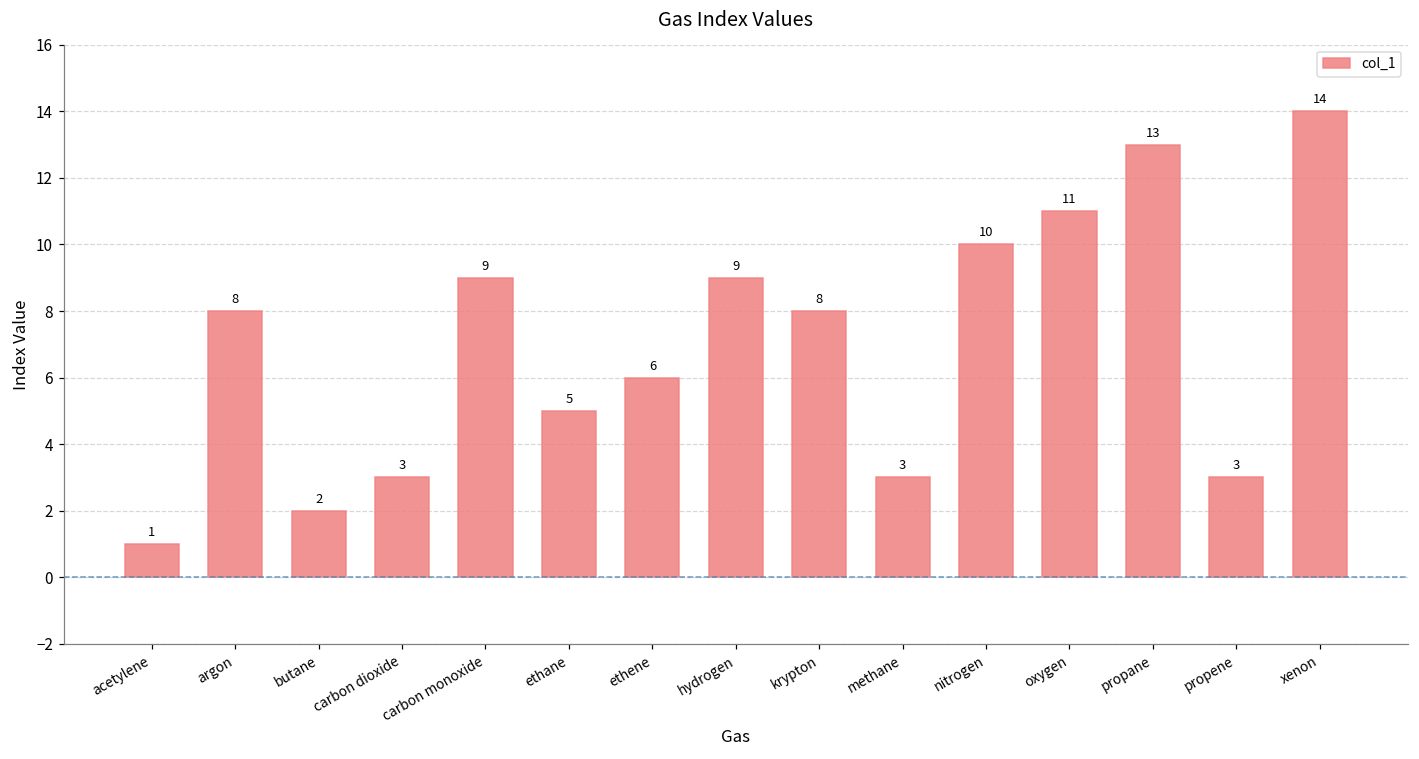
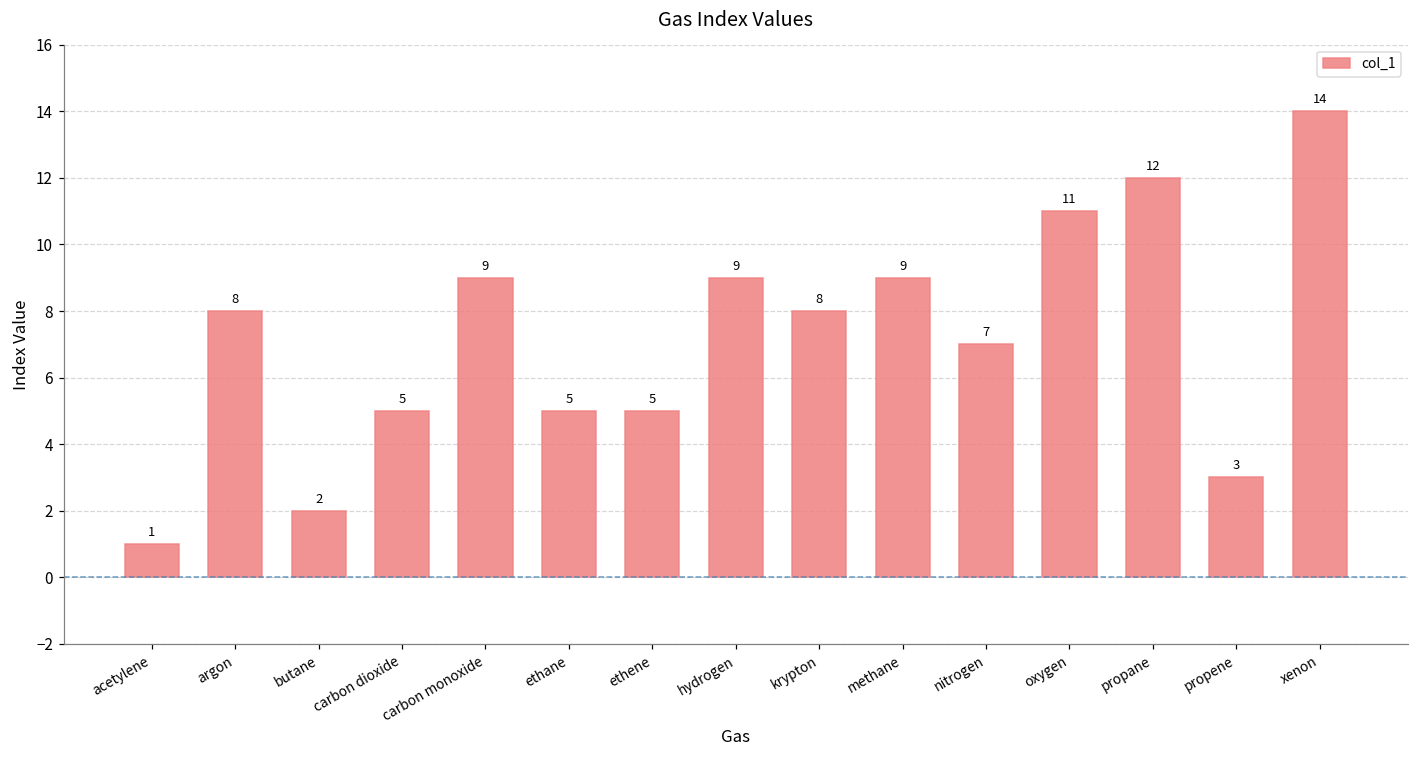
  {
    "acetylene": 1,
    "argon": 8,
    "butane": 2,
-   "carbon dioxide": 3,
+   "carbon dioxide": 5,
    "carbon monoxide": 9,
    "ethane": 5,
-   "ethene": 6,
+   "ethene": 5,
    "hydrogen": 9,
    "krypton": 8,
-   "methane": 3,
-   "nitrogen": 10,
+   "methane": 9,
+   "nitrogen": 7,
    "oxygen": 11,
-   "propane": 13,
+   "propane": 12,
    "propene": 3,
    "xenon": 14
  }
